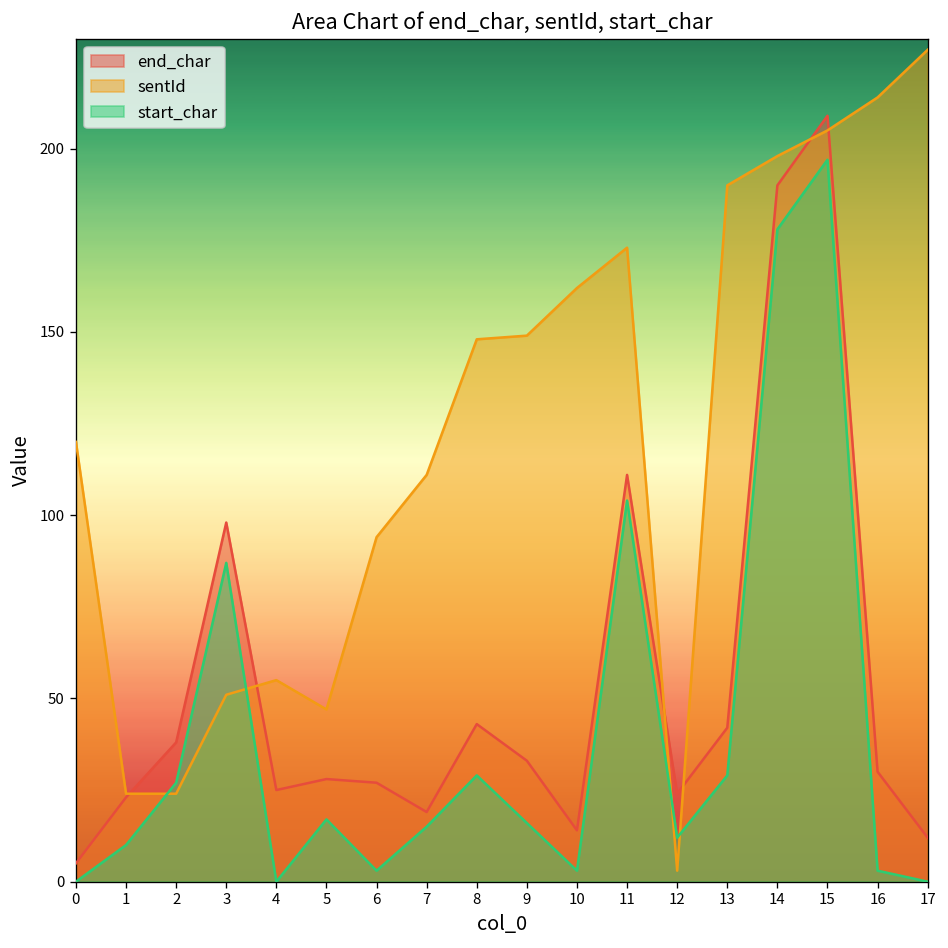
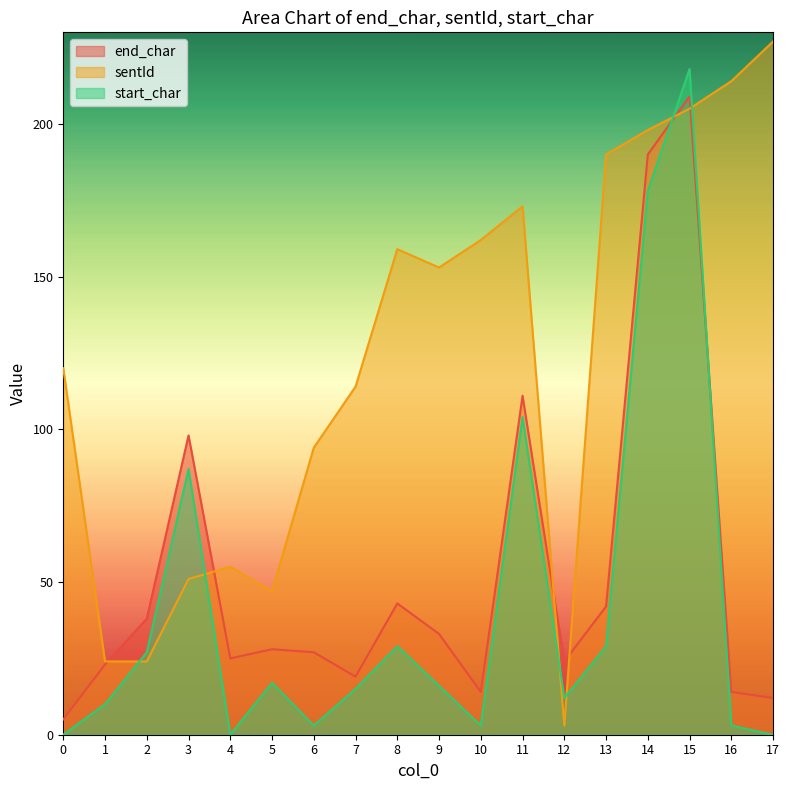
  {
    "end_char": {
      "0": 5,
      "1": 23,
      "2": 38,
      "3": 98,
      "4": 25,
      "5": 28,
      "6": 27,
      "7": 19,
      "8": 43,
      "9": 33,
      "10": 14,
      "11": 111,
      "12": 24,
      "13": 42,
      "14": 190,
      "15": 209,
-     "16": 30,
+     "16": 14,
      "17": 12
    },
    "sentId": {
      "0": 120,
      "1": 24,
      "2": 24,
      "3": 51,
      "4": 55,
      "5": 47,
      "6": 94,
-     "7": 111,
-     "8": 148,
-     "9": 149,
+     "7": 114,
+     "8": 159,
+     "9": 153,
      "10": 162,
      "11": 173,
      "12": 3,
      "13": 190,
      "14": 198,
      "15": 205,
      "16": 214,
      "17": 227
    },
    "start_char": {
      "0": 0,
      "1": 10,
      "2": 27,
      "3": 87,
      "4": 0,
      "5": 17,
      "6": 3,
      "7": 15,
      "8": 29,
      "9": 16,
      "10": 3,
      "11": 104,
      "12": 12,
      "13": 29,
      "14": 178,
-     "15": 197,
+     "15": 218,
      "16": 3,
      "17": 0
    }
  }
